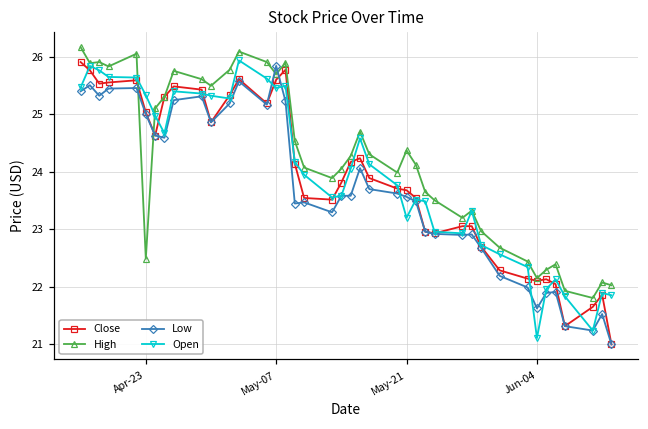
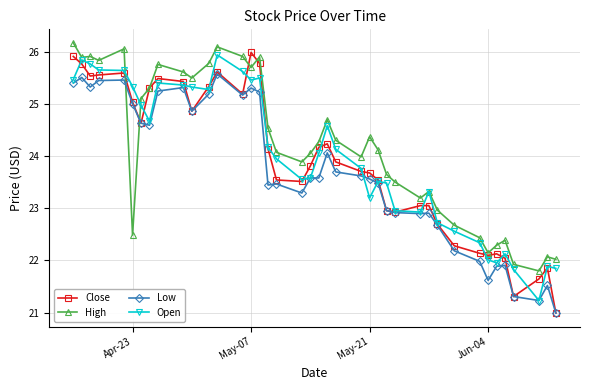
  {
    "Close": {
-     "May-07": 25.6,
+     "May-07": 26.0,
      "May-21": 23.7
    },
    "High": {
      "Apr-23": 22.5,
      "May-07": 25.7,
      "May-21": 24.4
    },
    "Low": {
-     "May-07": 25.8,
+     "May-07": 25.3,
      "May-21": 23.6,
      "Jun-04": 21.6
    },
    "Open": {
      "Apr-23": 25.3,
      "May-07": 25.5,
      "May-21": 23.2,
-     "Jun-04": 21.1
+     "Jun-04": 22.0
    }
  }
